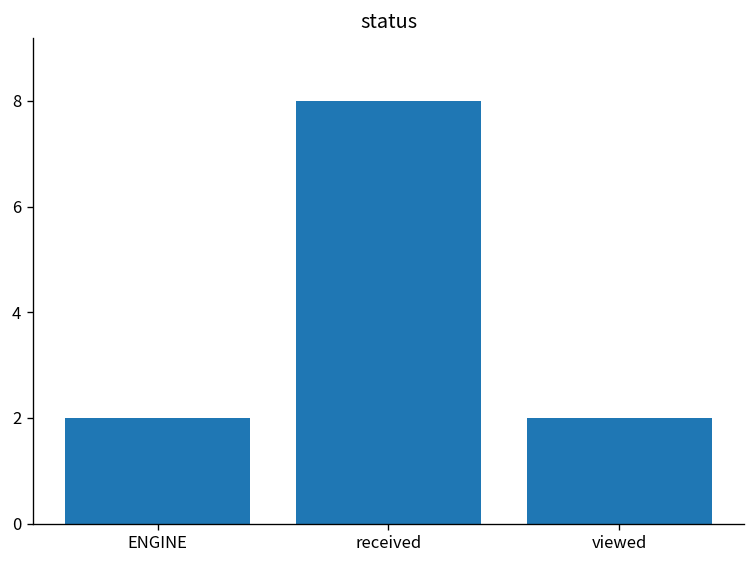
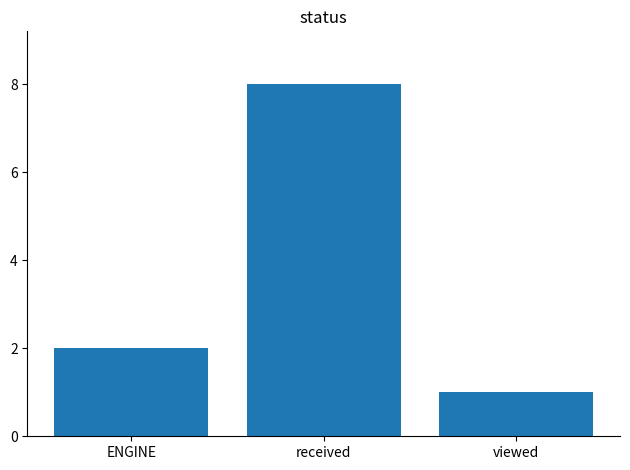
  {
    "ENGINE": 2,
    "received": 8,
-   "viewed": 2
+   "viewed": 1
  }
